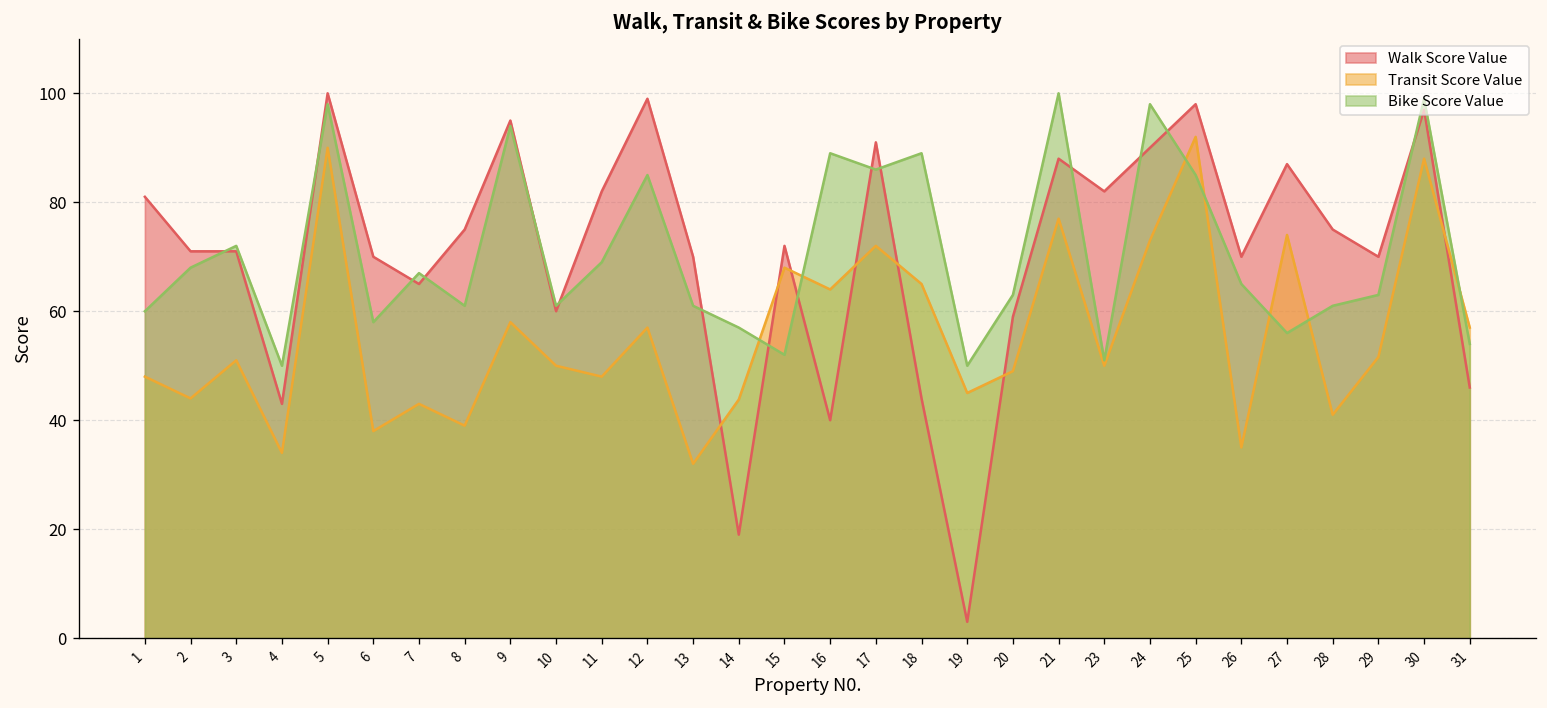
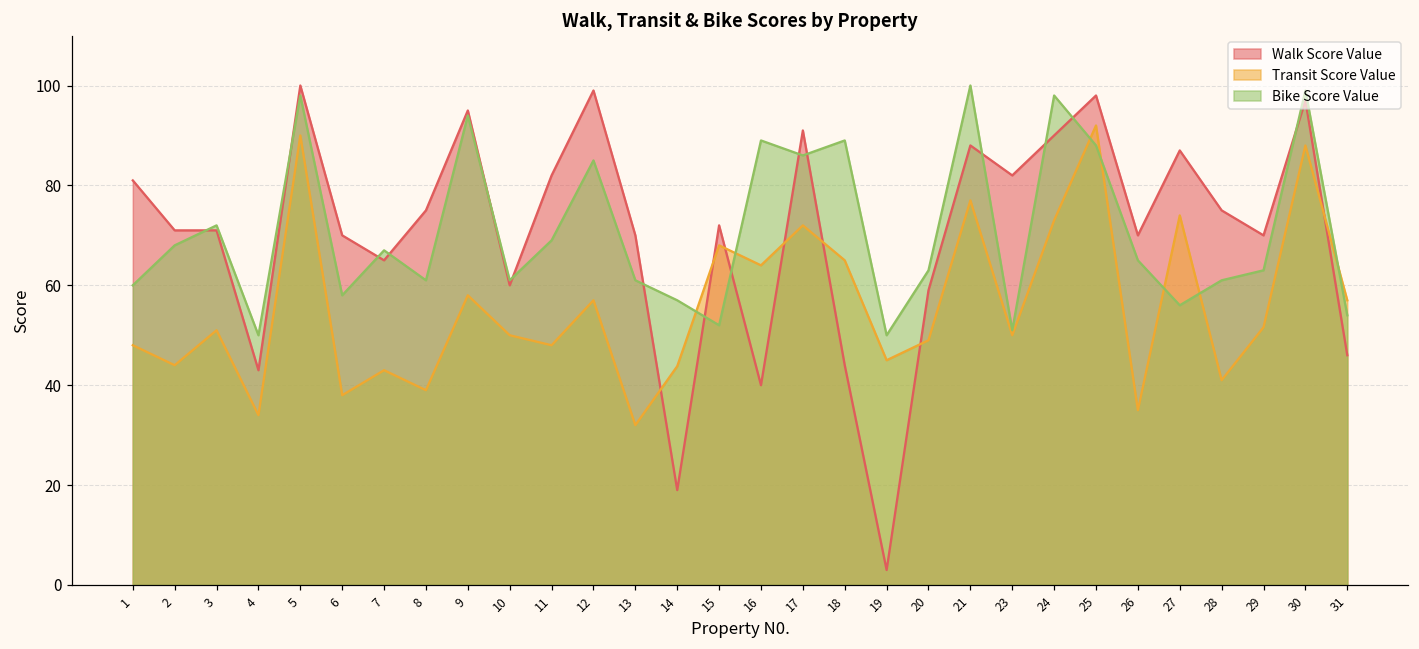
  {
    "Walk Score Value": {
      "1": 81,
      "2": 71,
      "3": 71,
      "4": 43,
      "5": 100,
      "6": 70,
      "7": 65,
      "8": 75,
      "9": 95,
      "10": 60,
      "11": 82,
      "12": 99,
      "13": 70,
      "14": 19,
      "15": 72,
      "16": 40,
      "17": 91,
      "18": 44,
      "19": 3,
      "20": 59,
      "21": 88,
      "23": 82,
      "24": 90,
      "25": 98,
      "26": 70,
      "27": 87,
      "28": 75,
      "29": 70,
      "31": 46
    },
    "Transit Score Value": {
      "1": 48,
      "2": 44,
      "3": 51,
      "4": 34,
      "5": 90,
      "6": 38,
      "7": 43,
      "8": 39,
      "9": 58,
      "10": 50,
      "11": 48,
      "12": 57,
      "13": 32,
      "14": 44,
      "15": 68,
      "16": 64,
      "17": 72,
      "18": 65,
      "19": 45,
      "20": 49,
      "21": 77,
      "23": 50,
      "24": 73,
      "25": 92,
      "26": 35,
      "27": 74,
      "28": 41,
      "29": 52,
      "30": 88,
      "31": 57
    },
    "Bike Score Value": {
      "1": 60,
      "2": 68,
      "3": 72,
      "4": 50,
      "5": 98,
      "6": 58,
      "7": 67,
      "8": 61,
      "9": 94,
      "10": 61,
      "11": 69,
      "12": 85,
      "13": 61,
      "14": 57,
      "15": 52,
      "16": 89,
      "17": 86,
      "18": 89,
      "19": 50,
      "20": 63,
      "21": 100,
      "23": 51,
      "24": 98,
-     "25": 85,
+     "25": 88,
      "26": 65,
      "27": 56,
      "28": 61,
      "29": 63,
      "31": 54
    }
  }
